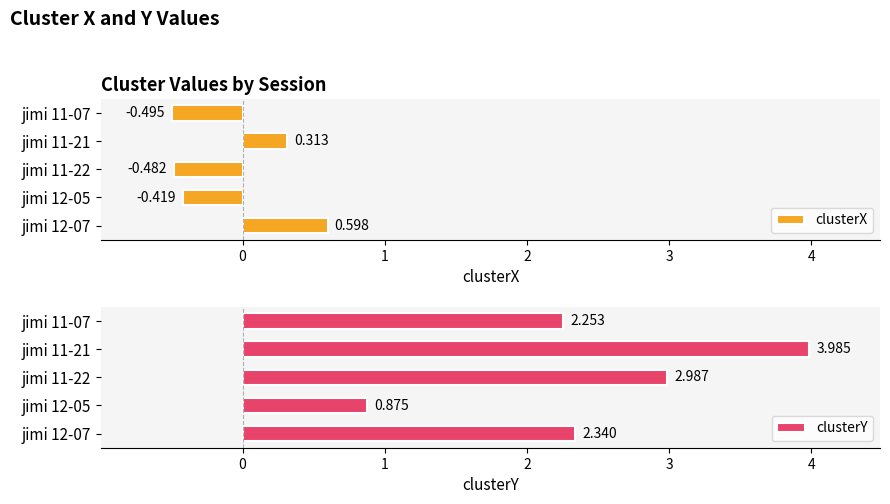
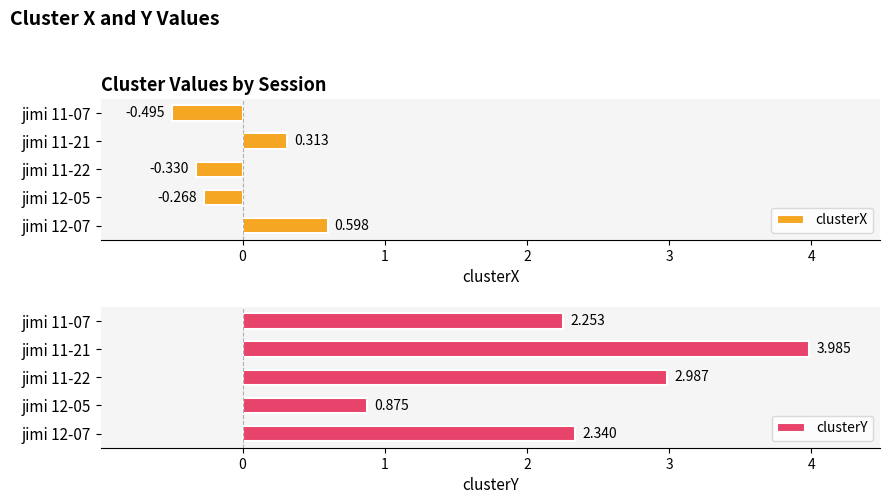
  {
    "Cluster Values by Session": {
      "jimi 11-07": -0.495,
      "jimi 11-21": 0.313,
-     "jimi 11-22": -0.482,
-     "jimi 12-05": -0.419,
+     "jimi 11-22": -0.330,
+     "jimi 12-05": -0.268,
      "jimi 12-07": 0.598
    }
  }
